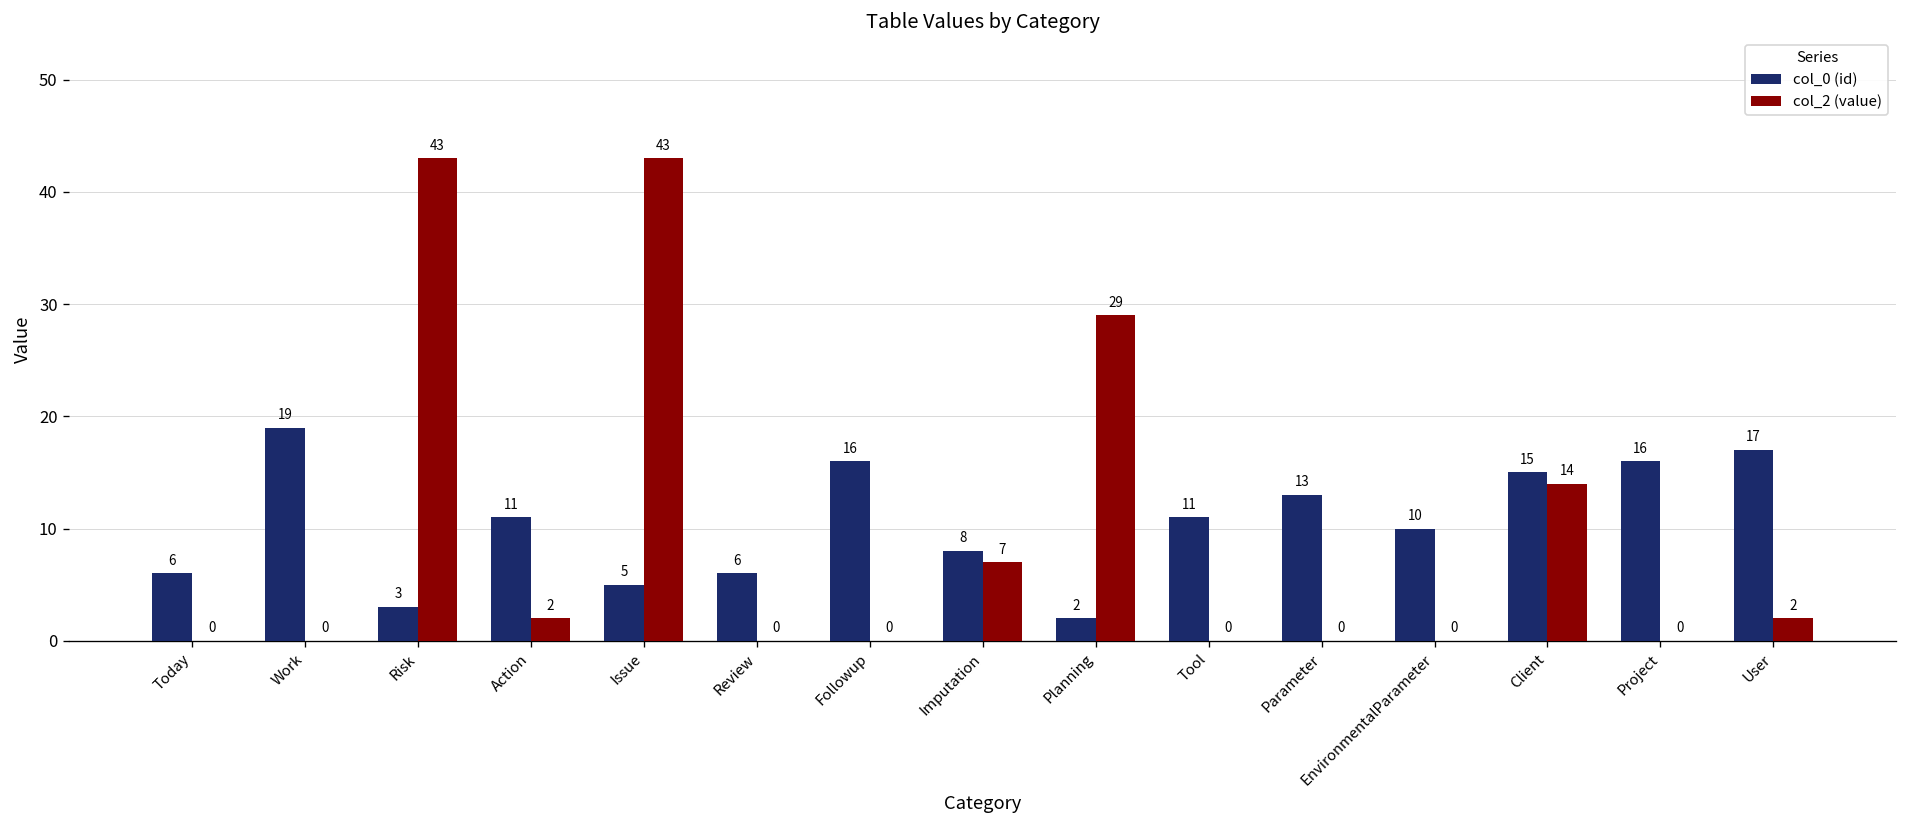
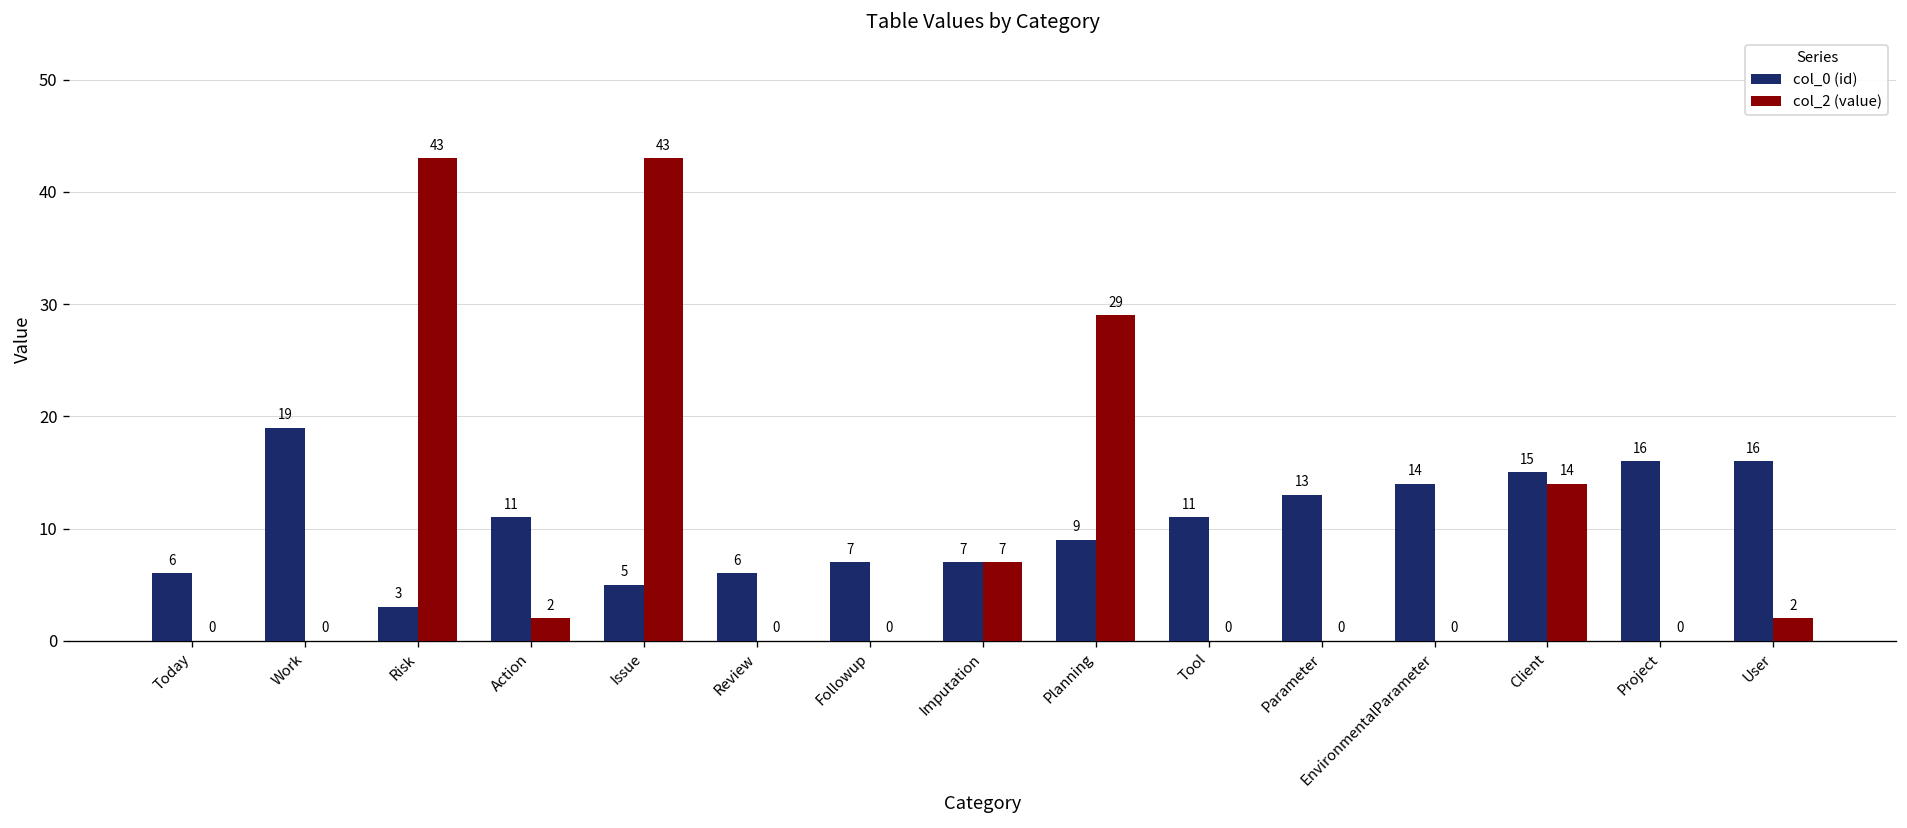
  {
    "col_0 (id)": {
      "Today": 6,
      "Work": 19,
      "Risk": 3,
      "Action": 11,
      "Issue": 5,
      "Review": 6,
-     "Followup": 16,
-     "Imputation": 8,
-     "Planning": 2,
+     "Followup": 7,
+     "Imputation": 7,
+     "Planning": 9,
      "Tool": 11,
      "Parameter": 13,
-     "EnvironmentalParameter": 10,
+     "EnvironmentalParameter": 14,
      "Client": 15,
      "Project": 16,
-     "User": 17
+     "User": 16
    },
    "col_2 (value)": {
      "Today": 0,
      "Work": 0,
      "Risk": 43,
      "Action": 2,
      "Issue": 43,
      "Review": 0,
      "Followup": 0,
      "Imputation": 7,
      "Planning": 29,
      "Tool": 0,
      "Parameter": 0,
      "EnvironmentalParameter": 0,
      "Client": 14,
      "Project": 0,
      "User": 2
    }
  }
